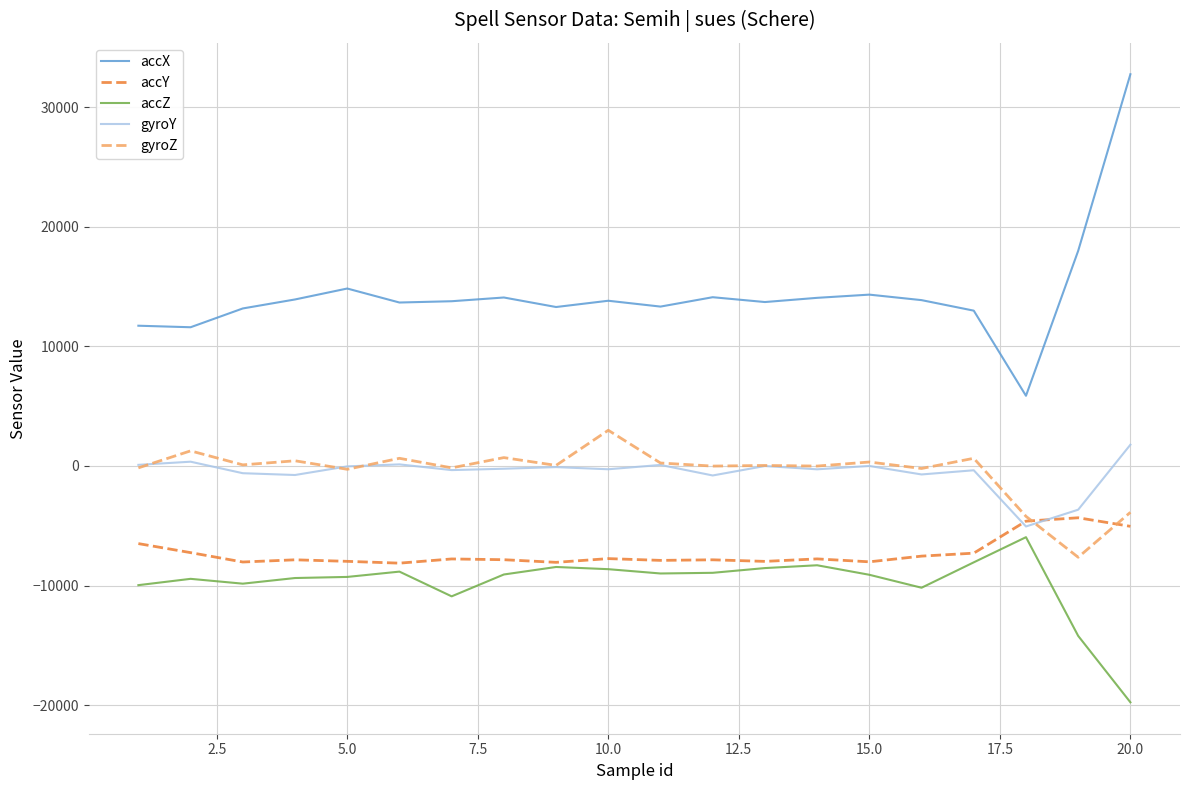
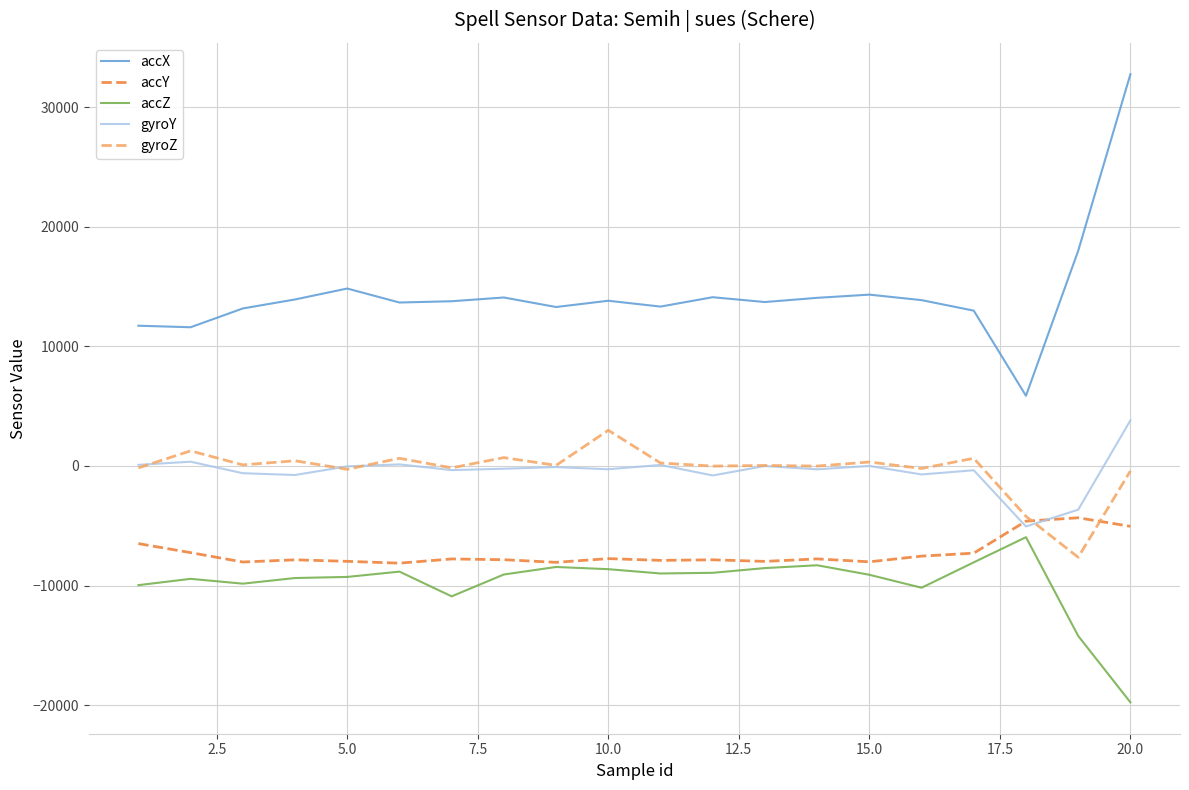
  {
    "accX": {
      "5.0": 14800,
      "10.0": 13800,
      "15.0": 14300,
      "20.0": 32800
    },
    "accY": {
      "5.0": -8000,
      "10.0": -7700,
      "15.0": -8000,
      "20.0": -5000
    },
    "accZ": {
      "5.0": -9300,
      "10.0": -8600,
      "15.0": -9100,
      "20.0": -19800
    },
    "gyroY": {
      "5.0": 0,
      "10.0": -300,
      "15.0": 0,
-     "20.0": 1800
+     "20.0": 3800
    },
    "gyroZ": {
      "5.0": -300,
      "10.0": 3000,
      "15.0": 300,
-     "20.0": -3900
+     "20.0": -400
    }
  }
